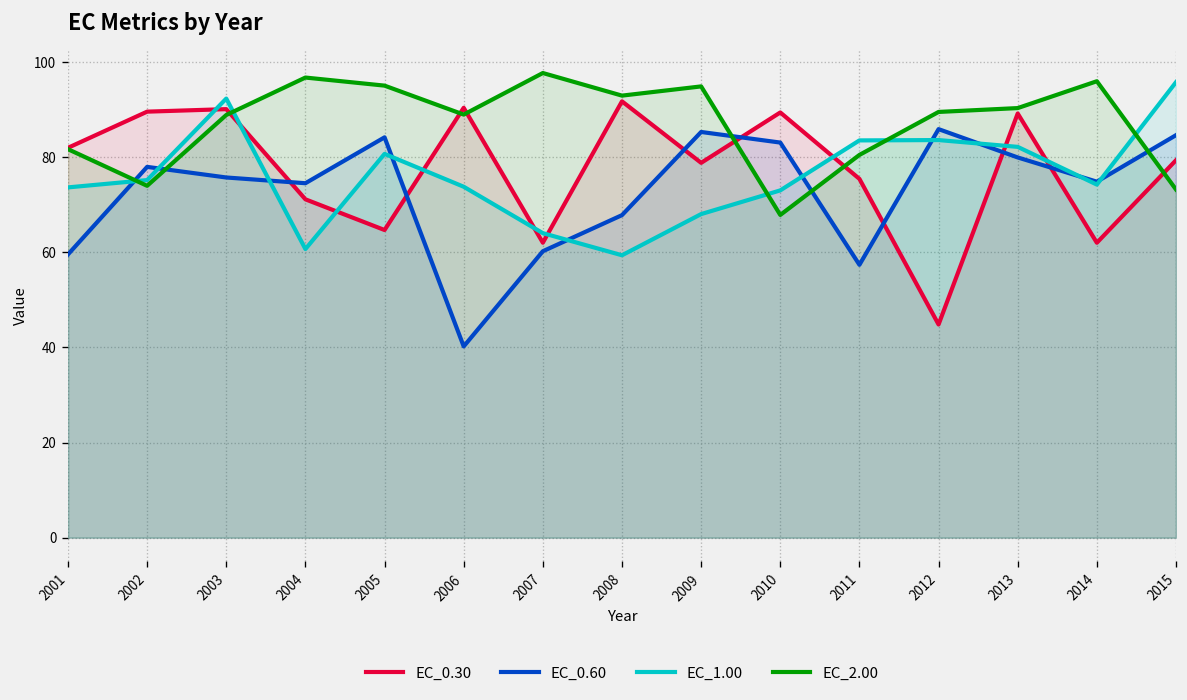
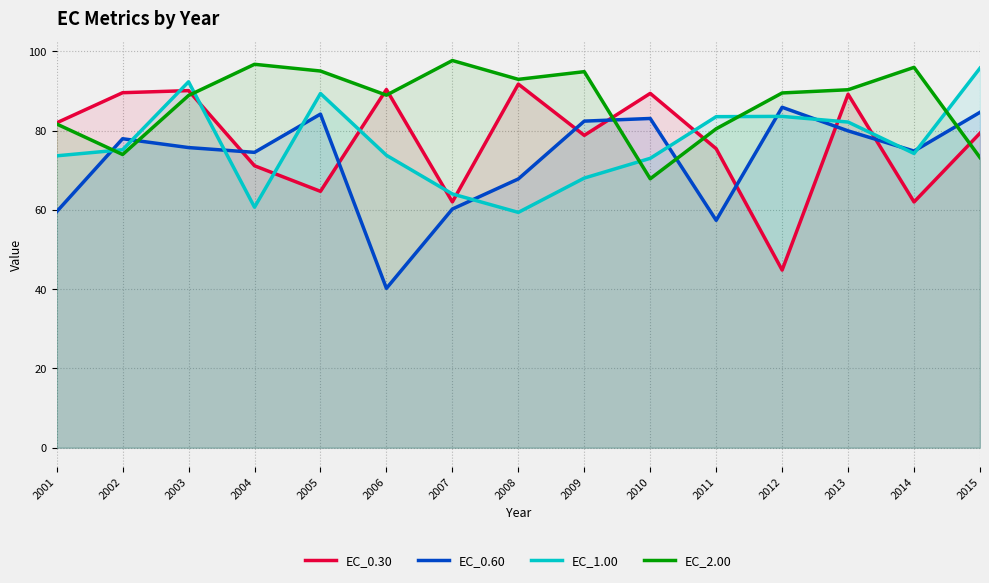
  {
    "EC_0.30": {
      "2002": 90,
      "2003": 90,
      "2004": 71,
      "2005": 65,
      "2006": 90,
      "2007": 62,
      "2008": 92,
      "2009": 79,
      "2010": 89,
      "2011": 75,
      "2012": 45,
      "2013": 89,
      "2014": 62,
      "2015": 79
    },
    "EC_0.60": {
      "2001": 60,
      "2002": 78,
      "2003": 76,
      "2004": 75,
      "2005": 84,
      "2006": 40,
      "2007": 60,
      "2008": 68,
-     "2009": 85,
+     "2009": 82,
      "2010": 83,
      "2011": 57,
      "2012": 86,
      "2013": 80,
      "2015": 85
    },
    "EC_1.00": {
      "2001": 74,
      "2002": 75,
      "2003": 92,
      "2004": 61,
-     "2005": 81,
+     "2005": 89,
      "2006": 74,
      "2007": 64,
      "2008": 59,
      "2009": 68,
      "2010": 73,
      "2011": 84,
      "2012": 84,
      "2013": 82,
      "2015": 96
    },
    "EC_2.00": {
      "2002": 74,
      "2003": 89,
      "2004": 97,
      "2005": 95,
      "2006": 89,
      "2007": 98,
      "2008": 93,
      "2009": 95,
      "2010": 68,
      "2011": 80,
      "2012": 90,
      "2013": 90,
      "2014": 96,
      "2015": 73
    }
  }
